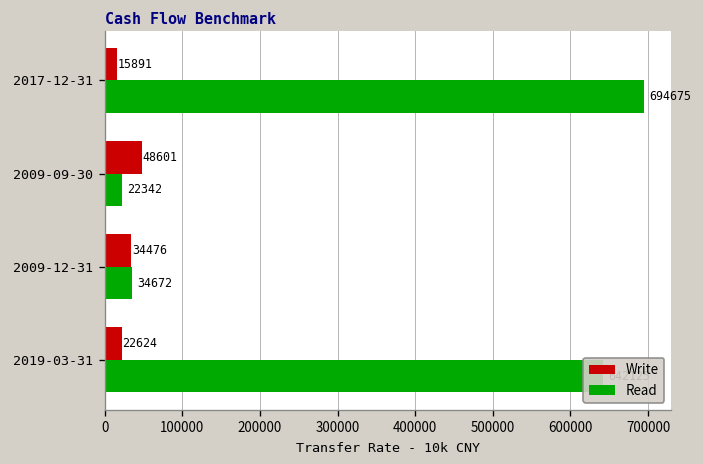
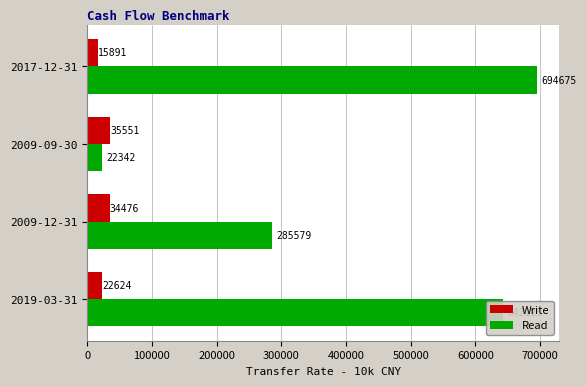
  {
    "Write": {
      "2017-12-31": 15891,
-     "2009-09-30": 48601,
+     "2009-09-30": 35551,
      "2009-12-31": 34476,
      "2019-03-31": 22624
    },
    "Read": {
      "2017-12-31": 694675,
      "2009-09-30": 22342,
-     "2009-12-31": 34672
+     "2009-12-31": 285579
    }
  }
